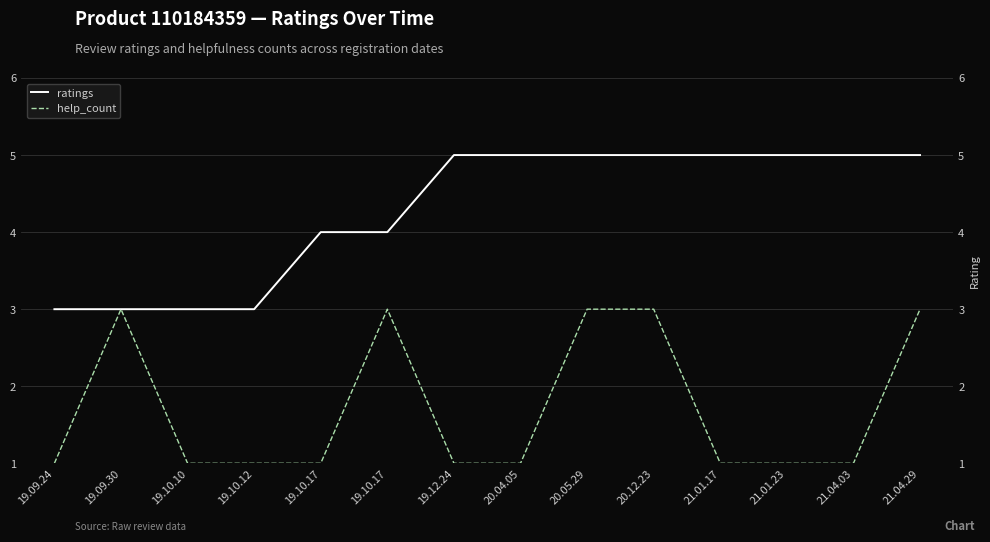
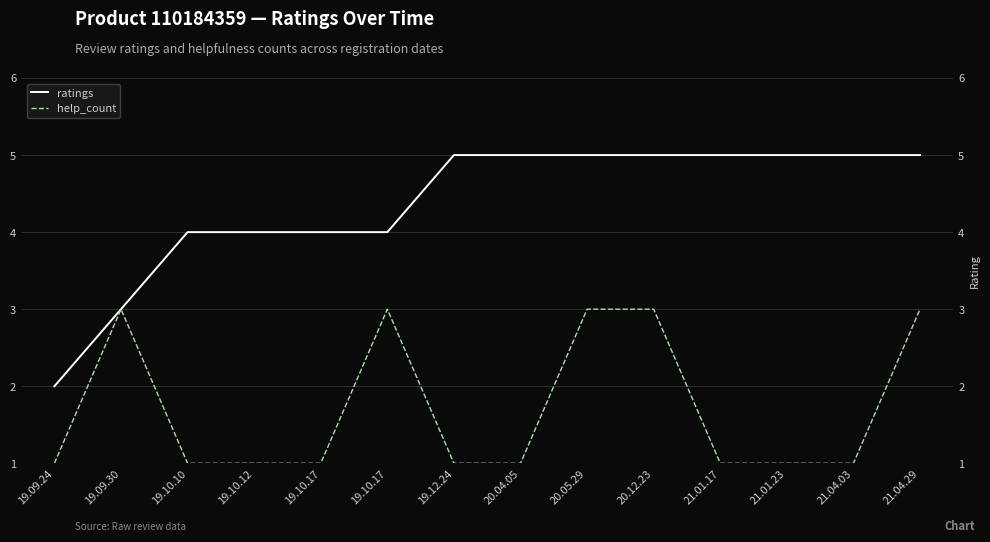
  {
    "ratings": {
-     "19.09.24": 3,
-     "19.10.10": 3,
-     "19.10.12": 3,
+     "19.09.24": 2,
+     "19.10.10": 4,
+     "19.10.12": 4,
      "19.12.24": 5,
      "20.04.05": 5,
      "20.05.29": 5,
      "20.12.23": 5,
      "21.01.17": 5,
      "21.01.23": 5,
      "21.04.03": 5,
      "21.04.29": 5
    },
    "help_count": {
      "19.09.24": 1,
      "19.10.10": 1,
      "19.10.12": 1,
      "19.12.24": 1,
      "20.04.05": 1,
      "20.05.29": 3,
      "20.12.23": 3,
      "21.01.17": 1,
      "21.01.23": 1,
      "21.04.03": 1,
      "21.04.29": 3
    }
  }
